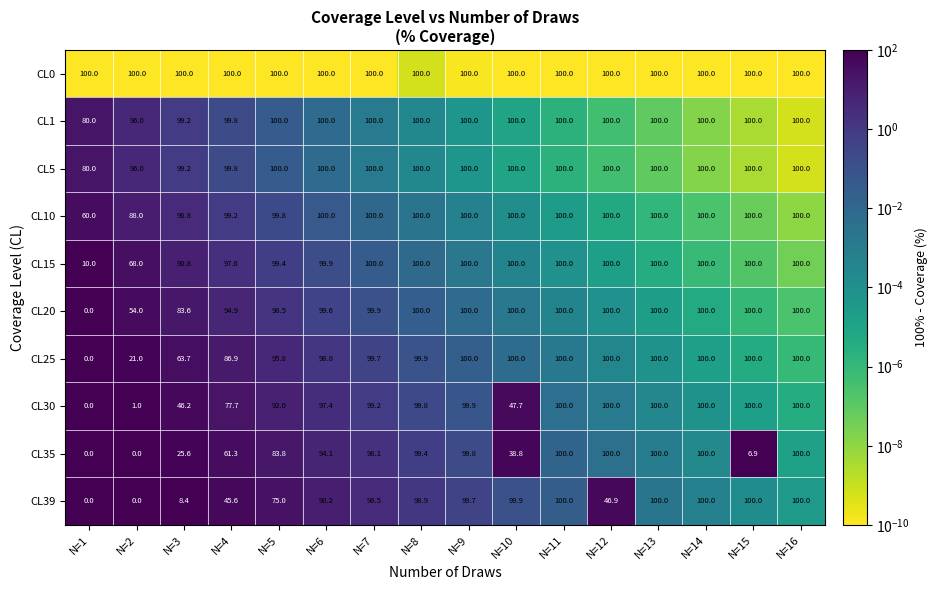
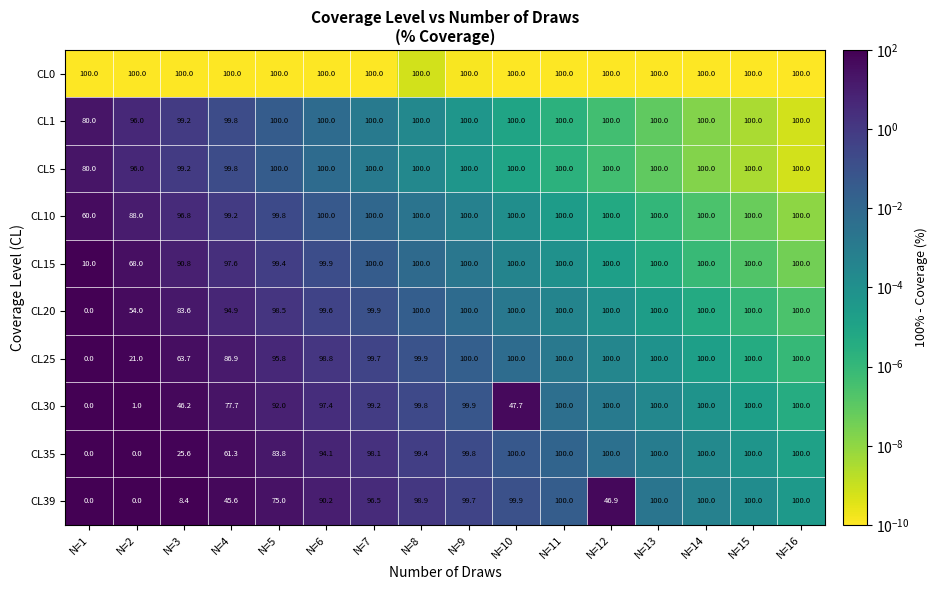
  {
    "CL0": {
      "N=1": 100.0,
      "N=2": 100.0,
      "N=3": 100.0,
      "N=4": 100.0,
      "N=5": 100.0,
      "N=6": 100.0,
      "N=7": 100.0,
      "N=8": 100.0,
      "N=9": 100.0,
      "N=10": 100.0,
      "N=11": 100.0,
      "N=12": 100.0,
      "N=13": 100.0,
      "N=14": 100.0,
      "N=15": 100.0,
      "N=16": 100.0
    },
    "CL1": {
      "N=1": 80.0,
      "N=2": 96.0,
      "N=3": 99.2,
      "N=4": 99.8,
      "N=5": 100.0,
      "N=6": 100.0,
      "N=7": 100.0,
      "N=8": 100.0,
      "N=9": 100.0,
      "N=10": 100.0,
      "N=11": 100.0,
      "N=12": 100.0,
      "N=13": 100.0,
      "N=14": 100.0,
      "N=15": 100.0,
      "N=16": 100.0
    },
    "CL5": {
      "N=1": 80.0,
      "N=2": 96.0,
      "N=3": 99.2,
      "N=4": 99.8,
      "N=5": 100.0,
      "N=6": 100.0,
      "N=7": 100.0,
      "N=8": 100.0,
      "N=9": 100.0,
      "N=10": 100.0,
      "N=11": 100.0,
      "N=12": 100.0,
      "N=13": 100.0,
      "N=14": 100.0,
      "N=15": 100.0,
      "N=16": 100.0
    },
    "CL10": {
      "N=1": 60.0,
      "N=2": 88.0,
      "N=3": 96.8,
      "N=4": 99.2,
      "N=5": 99.8,
      "N=6": 100.0,
      "N=7": 100.0,
      "N=8": 100.0,
      "N=9": 100.0,
      "N=10": 100.0,
      "N=11": 100.0,
      "N=12": 100.0,
      "N=13": 100.0,
      "N=14": 100.0,
      "N=15": 100.0,
      "N=16": 100.0
    },
    "CL15": {
      "N=1": 10.0,
      "N=2": 68.0,
      "N=3": 90.8,
      "N=4": 97.6,
      "N=5": 99.4,
      "N=6": 99.9,
      "N=7": 100.0,
      "N=8": 100.0,
      "N=9": 100.0,
      "N=10": 100.0,
      "N=11": 100.0,
      "N=12": 100.0,
      "N=13": 100.0,
      "N=14": 100.0,
      "N=15": 100.0,
      "N=16": 100.0
    },
    "CL20": {
      "N=1": 0.0,
      "N=2": 54.0,
      "N=3": 83.6,
      "N=4": 94.9,
      "N=5": 98.5,
      "N=6": 99.6,
      "N=7": 99.9,
      "N=8": 100.0,
      "N=9": 100.0,
      "N=10": 100.0,
      "N=11": 100.0,
      "N=12": 100.0,
      "N=13": 100.0,
      "N=14": 100.0,
      "N=15": 100.0,
      "N=16": 100.0
    },
    "CL25": {
      "N=1": 0.0,
      "N=2": 21.0,
      "N=3": 63.7,
      "N=4": 86.9,
      "N=5": 95.8,
      "N=6": 98.8,
      "N=7": 99.7,
      "N=8": 99.9,
      "N=9": 100.0,
      "N=10": 100.0,
      "N=11": 100.0,
      "N=12": 100.0,
      "N=13": 100.0,
      "N=14": 100.0,
      "N=15": 100.0,
      "N=16": 100.0
    },
    "CL30": {
      "N=1": 0.0,
      "N=2": 1.0,
      "N=3": 46.2,
      "N=4": 77.7,
      "N=5": 92.0,
      "N=6": 97.4,
      "N=7": 99.2,
      "N=8": 99.8,
      "N=9": 99.9,
      "N=10": 47.7,
      "N=11": 100.0,
      "N=12": 100.0,
      "N=13": 100.0,
      "N=14": 100.0,
      "N=15": 100.0,
      "N=16": 100.0
    },
    "CL35": {
      "N=1": 0.0,
      "N=2": 0.0,
      "N=3": 25.6,
      "N=4": 61.3,
      "N=5": 83.8,
      "N=6": 94.1,
      "N=7": 98.1,
      "N=8": 99.4,
      "N=9": 99.8,
-     "N=10": 38.8,
+     "N=10": 100.0,
      "N=11": 100.0,
      "N=12": 100.0,
      "N=13": 100.0,
      "N=14": 100.0,
-     "N=15": 6.9,
+     "N=15": 100.0,
      "N=16": 100.0
    },
    "CL39": {
      "N=1": 0.0,
      "N=2": 0.0,
      "N=3": 8.4,
      "N=4": 45.6,
      "N=5": 75.0,
      "N=6": 90.2,
      "N=7": 96.5,
      "N=8": 98.9,
      "N=9": 99.7,
      "N=10": 99.9,
      "N=11": 100.0,
      "N=12": 46.9,
      "N=13": 100.0,
      "N=14": 100.0,
      "N=15": 100.0,
      "N=16": 100.0
    }
  }
